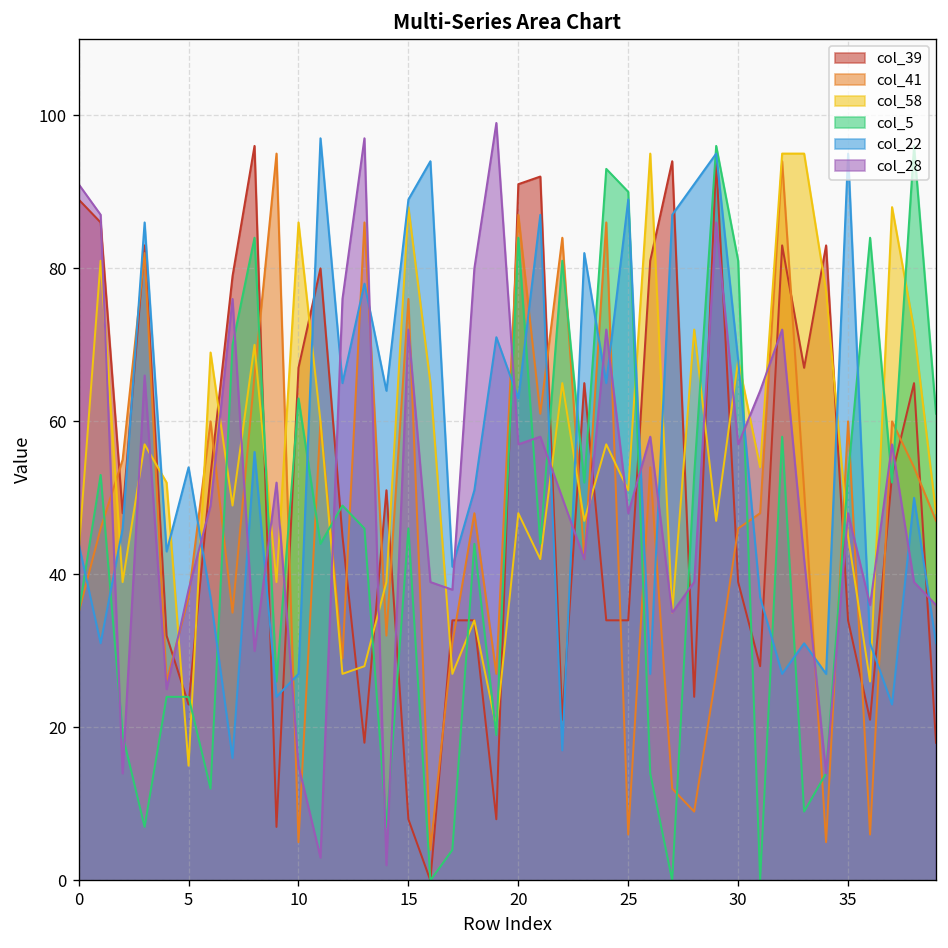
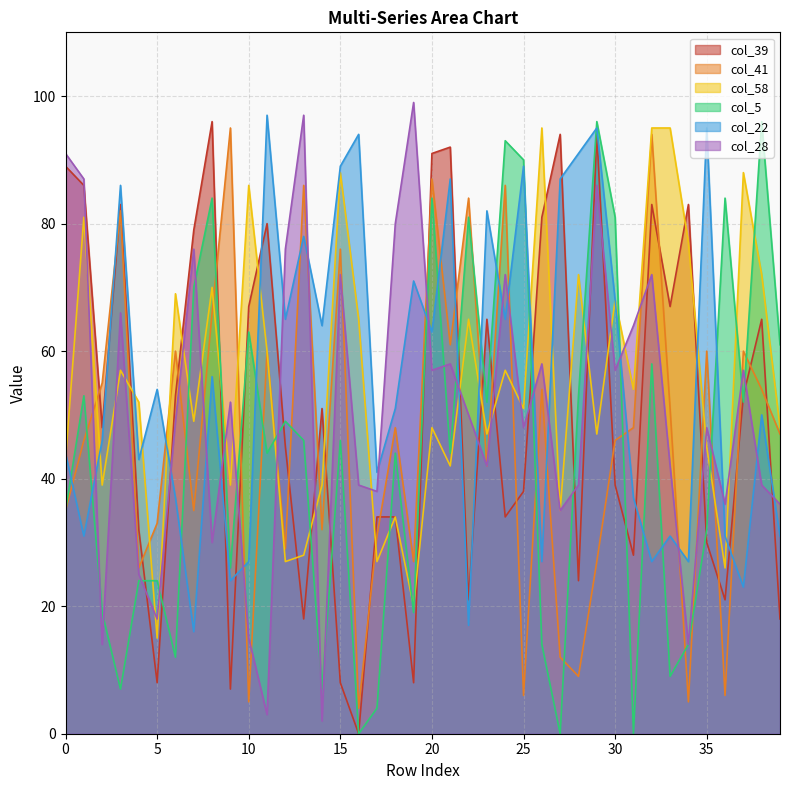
  {
    "col_39": {
      "0": 89,
-     "5": 23,
+     "5": 8,
      "10": 67,
      "15": 8,
      "20": 91,
-     "25": 34,
+     "25": 38,
      "30": 39,
-     "35": 34
+     "35": 30
    },
    "col_41": {
-     "5": 37,
+     "5": 33,
      "10": 5,
      "15": 76,
      "20": 87,
      "25": 6,
      "30": 46,
      "35": 60
    },
    "col_58": {
      "0": 43,
      "5": 15,
      "10": 86,
      "15": 88,
      "20": 48,
      "25": 51,
      "35": 45
    },
    "col_5": {
      "5": 24,
      "10": 63,
      "15": 46,
      "20": 84,
      "25": 90,
      "30": 81,
-     "35": 53
+     "35": 32
    },
    "col_22": {
      "0": 44,
      "5": 54,
      "10": 27,
      "15": 89,
      "20": 63,
      "25": 89
    },
    "col_28": {
      "0": 91,
-     "5": 38,
+     "5": 18,
      "10": 15,
      "15": 72,
      "20": 57,
      "25": 48,
      "30": 57,
      "35": 48
    }
  }
